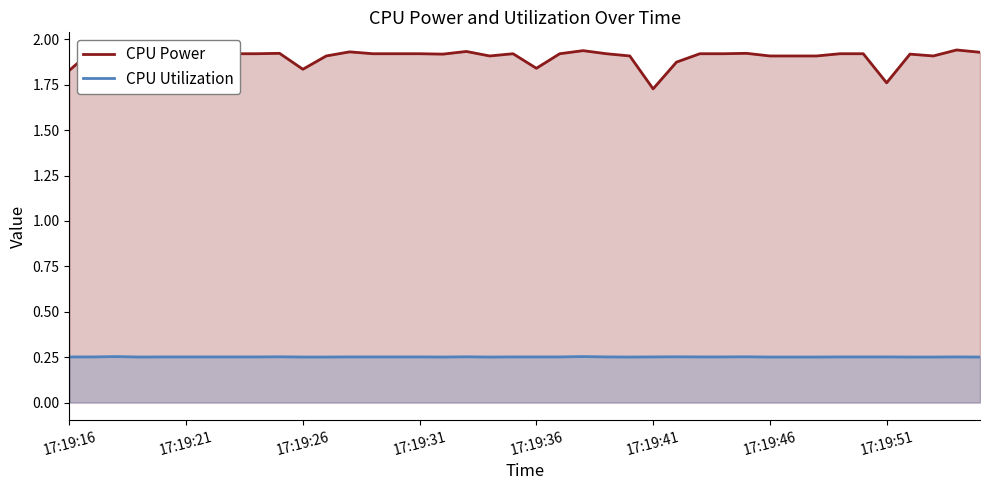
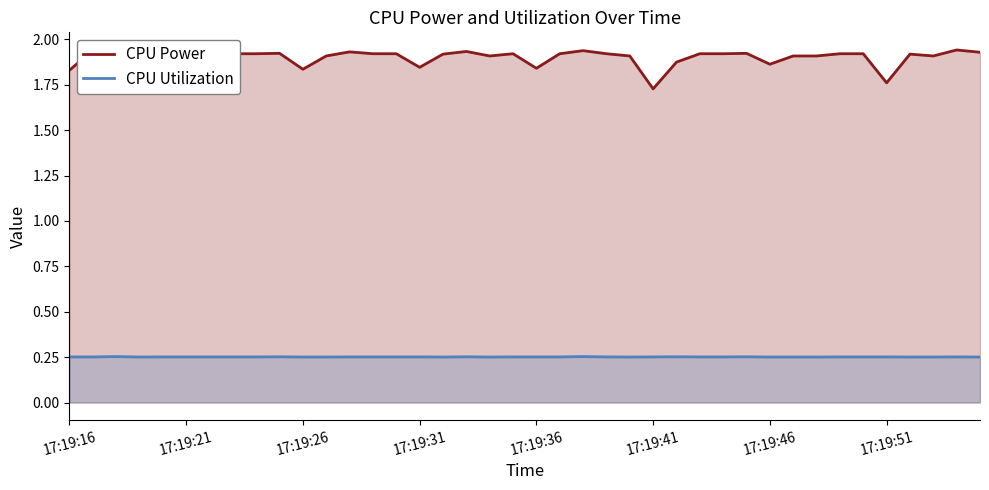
  {
    "CPU Power": {
      "17:19:16": 1.83,
      "17:19:26": 1.84,
-     "17:19:31": 1.92,
+     "17:19:31": 1.85,
      "17:19:36": 1.84,
      "17:19:41": 1.73,
-     "17:19:46": 1.91,
+     "17:19:46": 1.86,
      "17:19:51": 1.76
    },
    "CPU Utilization": {
      "17:19:16": 0.25,
      "17:19:21": 0.25,
      "17:19:26": 0.25,
      "17:19:31": 0.25,
      "17:19:36": 0.25,
      "17:19:41": 0.25,
      "17:19:46": 0.25,
      "17:19:51": 0.25
    }
  }
